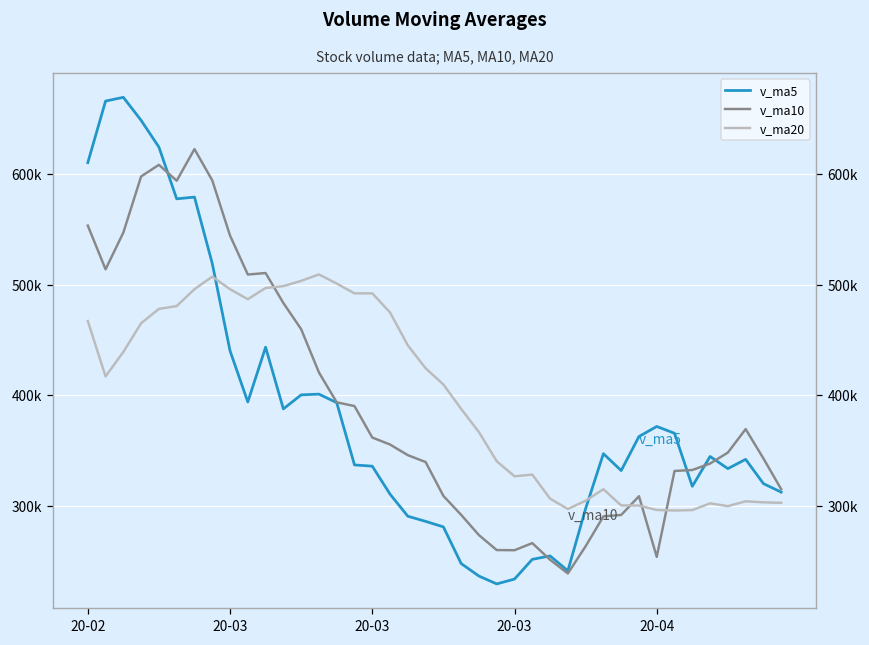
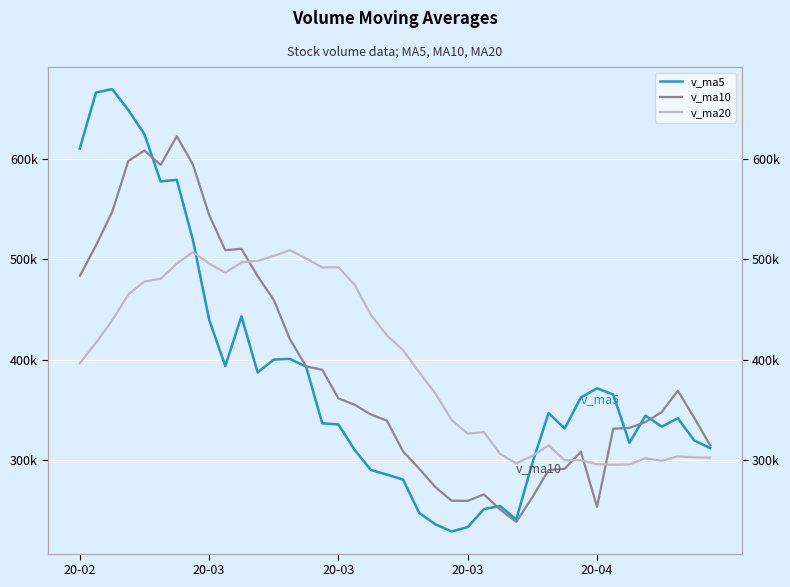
  {
    "v_ma5": {
      "20-02": 610000,
      "20-04": 372000
    },
    "v_ma10": {
-     "20-02": 553000,
+     "20-02": 483000,
      "20-04": 254000
    },
    "v_ma20": {
-     "20-02": 467000,
+     "20-02": 396000,
      "20-04": 296000
    }
  }
